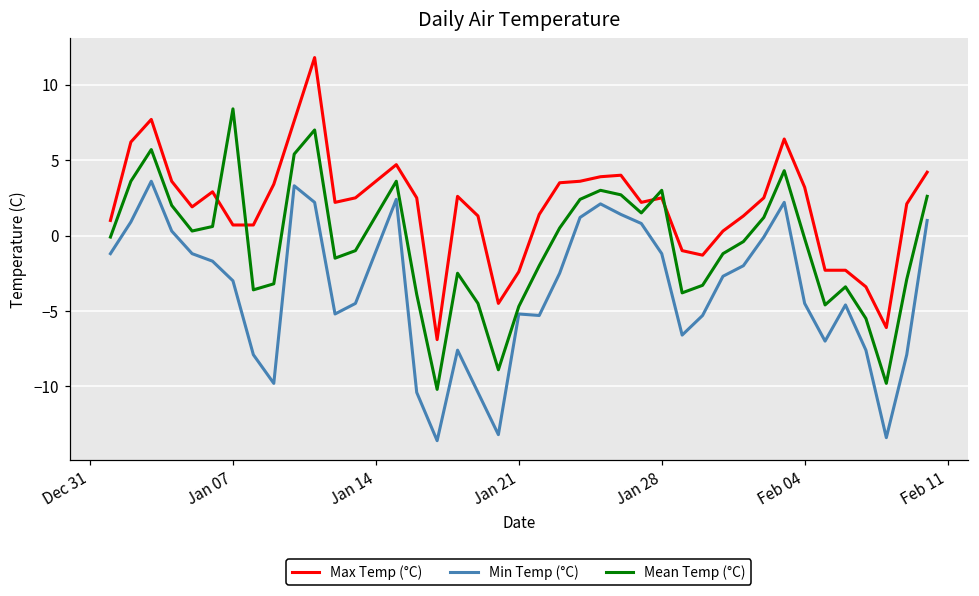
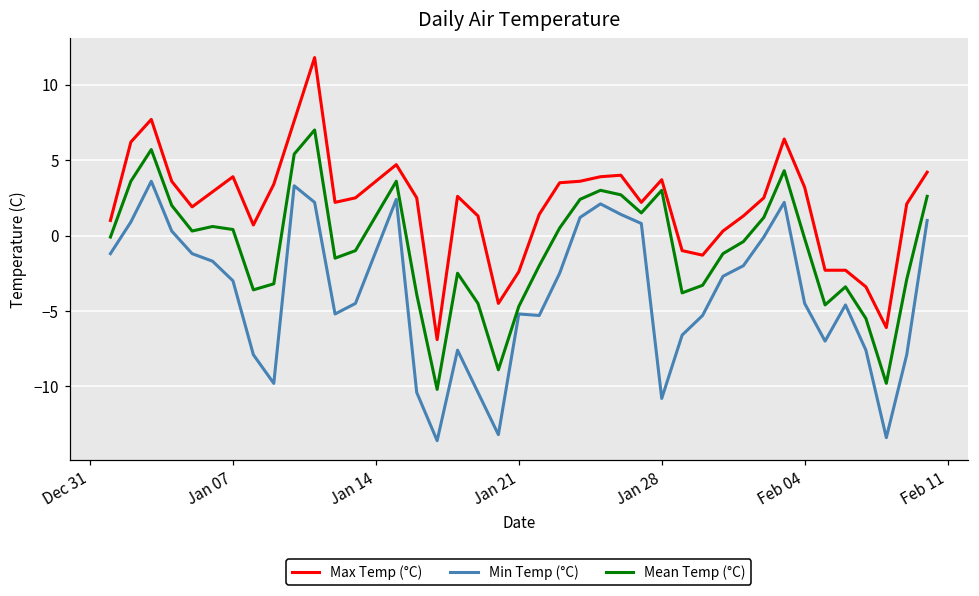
  {
    "Max Temp (°C)": {
-     "Jan 07": 0.7,
+     "Jan 07": 3.9,
      "Jan 21": -2.4,
-     "Jan 28": 2.5,
+     "Jan 28": 3.7,
      "Feb 04": 3.2
    },
    "Min Temp (°C)": {
      "Jan 07": -3.0,
      "Jan 21": -5.2,
-     "Jan 28": -1.2,
+     "Jan 28": -10.8,
      "Feb 04": -4.5
    },
    "Mean Temp (°C)": {
-     "Jan 07": 8.4,
+     "Jan 07": 0.4,
      "Jan 21": -4.7,
      "Jan 28": 3.0,
      "Feb 04": -0.2
    }
  }
